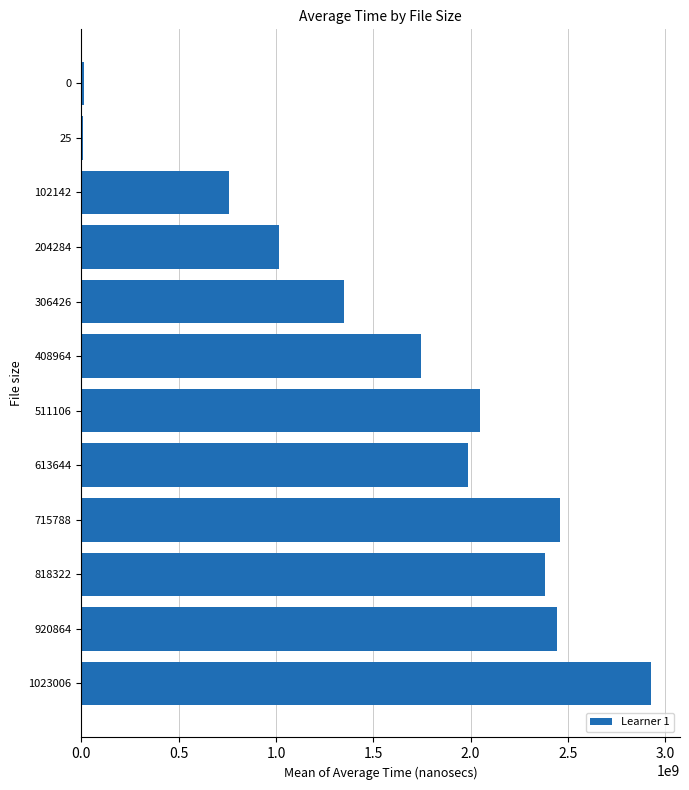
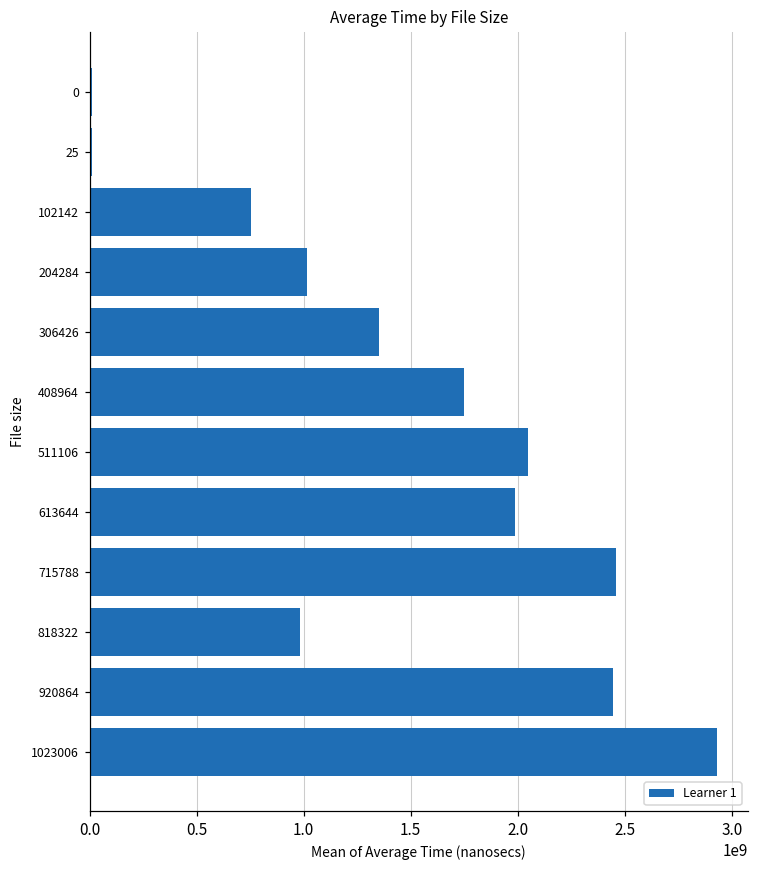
  {
    "102142": 760000000,
    "204284": 1010000000,
    "306426": 1350000000,
    "408964": 1750000000,
    "511106": 2050000000,
    "613644": 1990000000,
    "715788": 2460000000,
-   "818322": 2380000000,
+   "818322": 980000000,
    "920864": 2450000000,
    "1023006": 2930000000
  }
